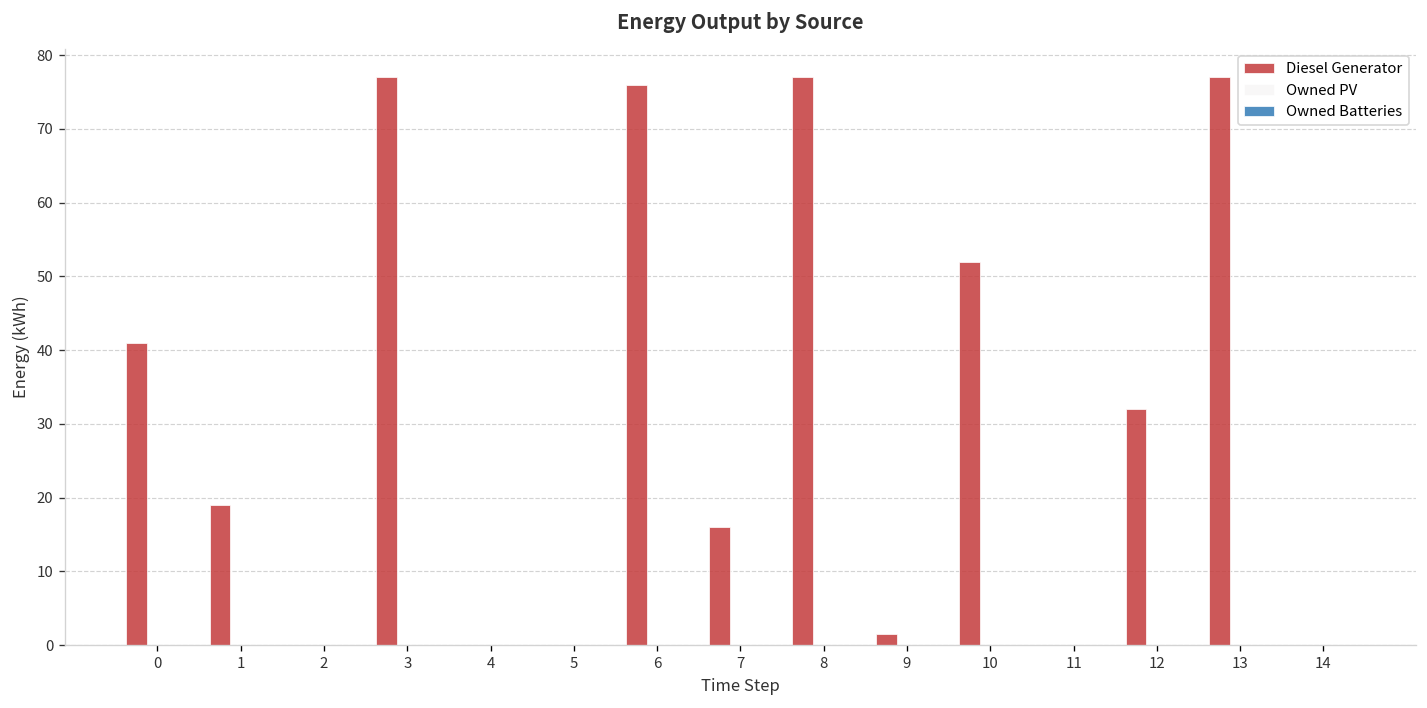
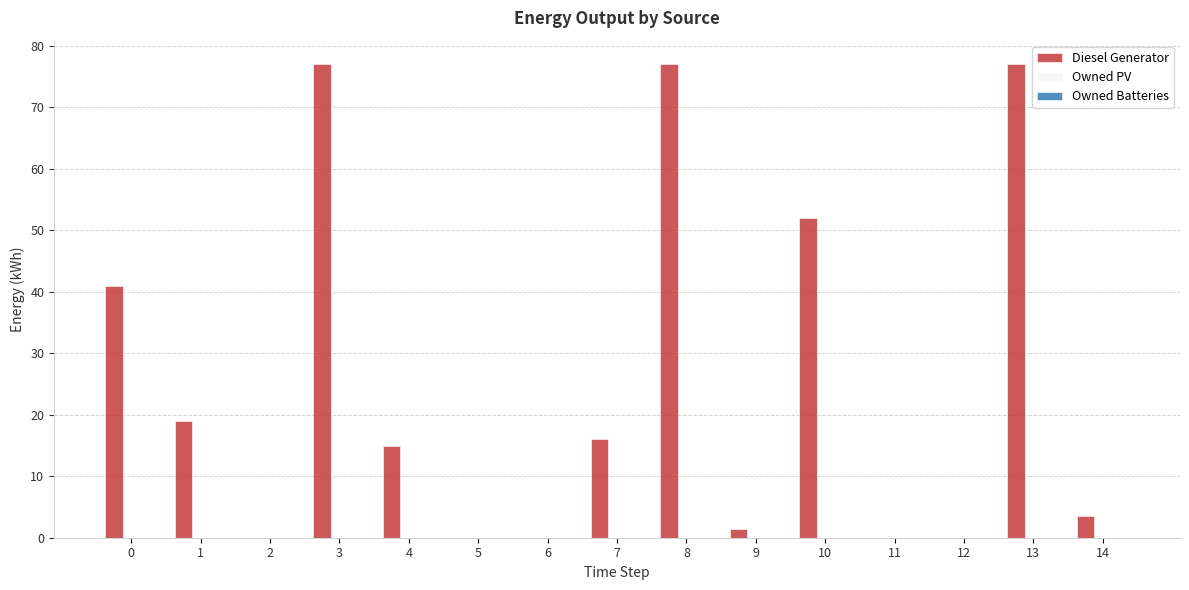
  {
    "Diesel Generator": {
      "0": 41,
      "1": 19,
      "2": 0,
      "3": 77,
-     "4": 0,
+     "4": 15,
      "5": 0,
-     "6": 76,
+     "6": 0,
      "7": 16,
      "8": 77,
      "9": 2,
      "10": 52,
      "11": 0,
-     "12": 32,
+     "12": 0,
      "13": 77,
-     "14": 0
+     "14": 4
    },
    "Owned PV": {
      "0": 0,
      "1": 0,
      "2": 0,
      "3": 0,
      "4": 0,
      "5": 0,
      "6": 0,
      "7": 0,
      "8": 0,
      "9": 0,
      "10": 0,
      "11": 0,
      "12": 0,
      "13": 0,
      "14": 0
    },
    "Owned Batteries": {
      "0": 0,
      "1": 0,
      "2": 0,
      "3": 0,
      "4": 0,
      "5": 0,
      "6": 0,
      "7": 0,
      "8": 0,
      "9": 0,
      "10": 0,
      "11": 0,
      "12": 0,
      "13": 0,
      "14": 0
    }
  }
